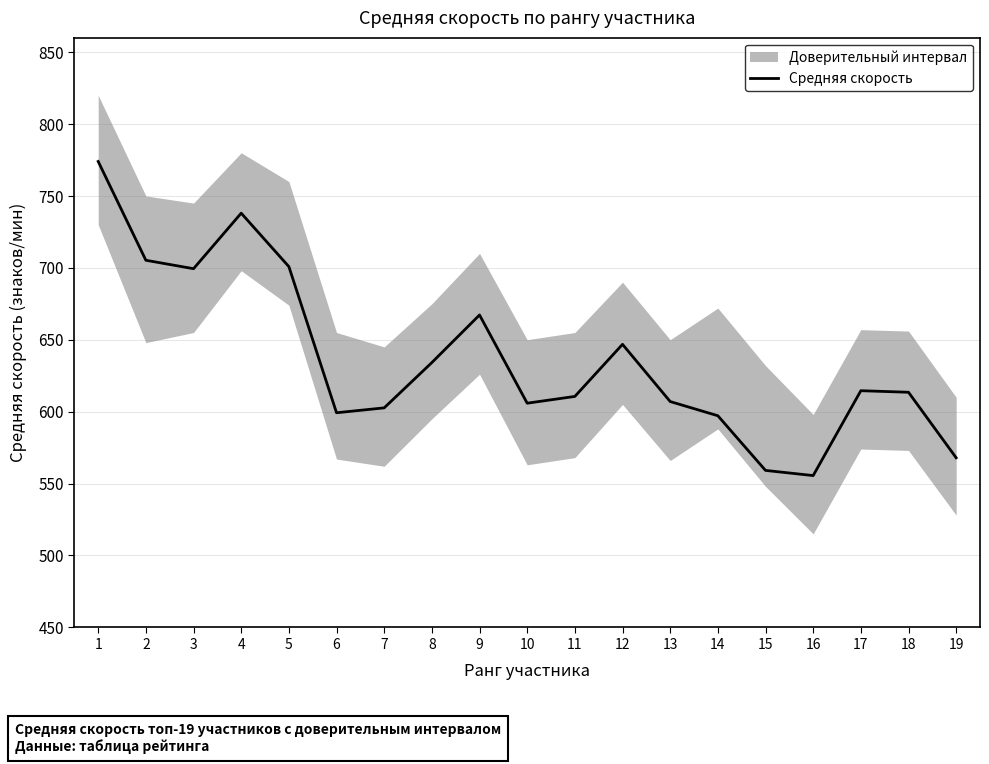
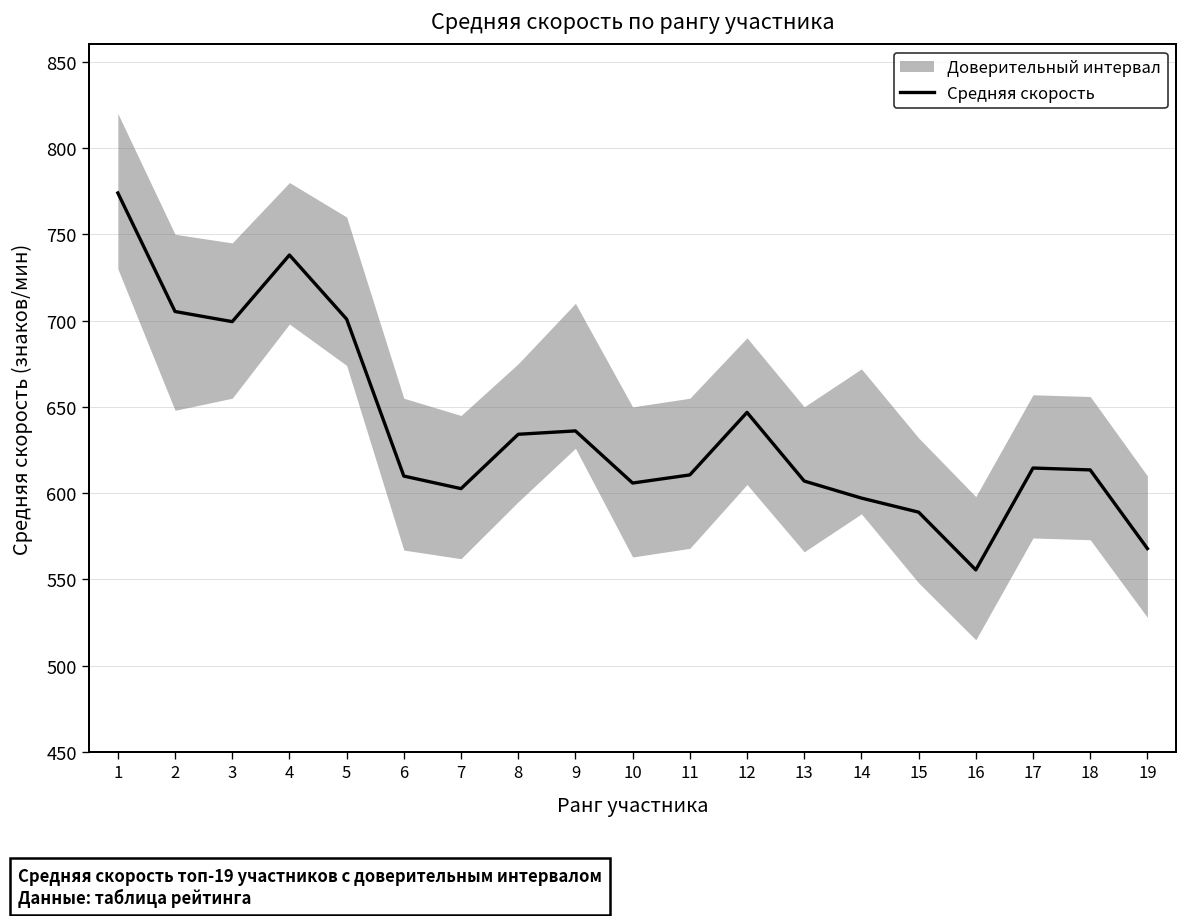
  {
    "Средняя скорость": {
      "1": 774,
      "2": 705,
      "3": 699,
      "4": 738,
      "5": 701,
-     "6": 599,
+     "6": 610,
      "7": 603,
      "8": 634,
-     "9": 667,
+     "9": 636,
      "10": 606,
      "11": 611,
      "12": 647,
      "13": 607,
      "14": 597,
-     "15": 559,
+     "15": 589,
      "16": 556,
      "17": 615,
      "18": 613,
      "19": 568
    }
  }
